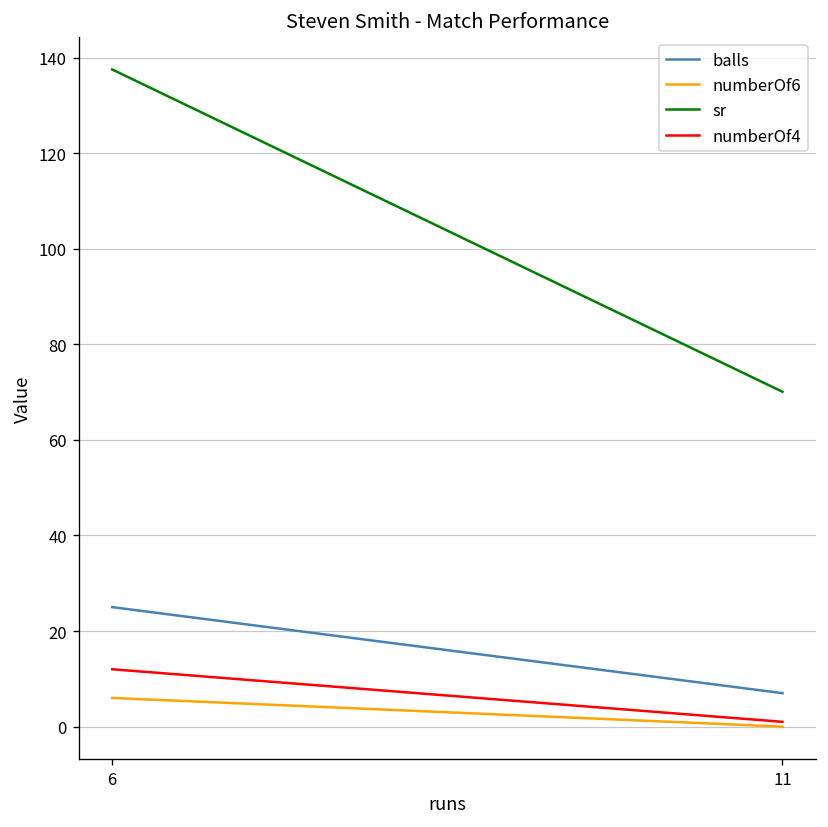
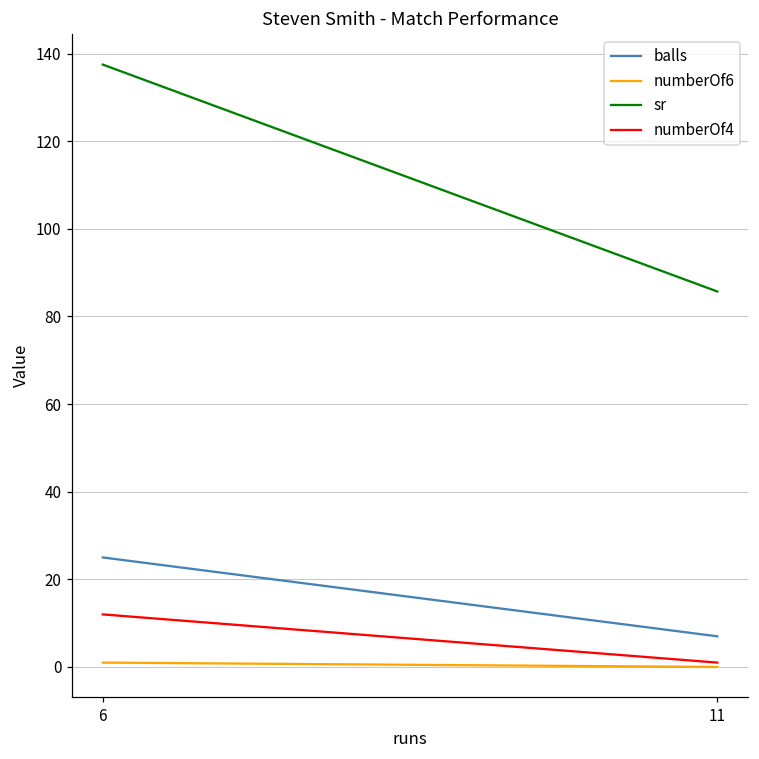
  {
    "balls": {
      "6": 25,
      "11": 7
    },
    "numberOf6": {
-     "6": 6,
+     "6": 1,
      "11": 0
    },
    "sr": {
      "6": 138,
-     "11": 70
+     "11": 86
    },
    "numberOf4": {
      "6": 12,
      "11": 1
    }
  }
